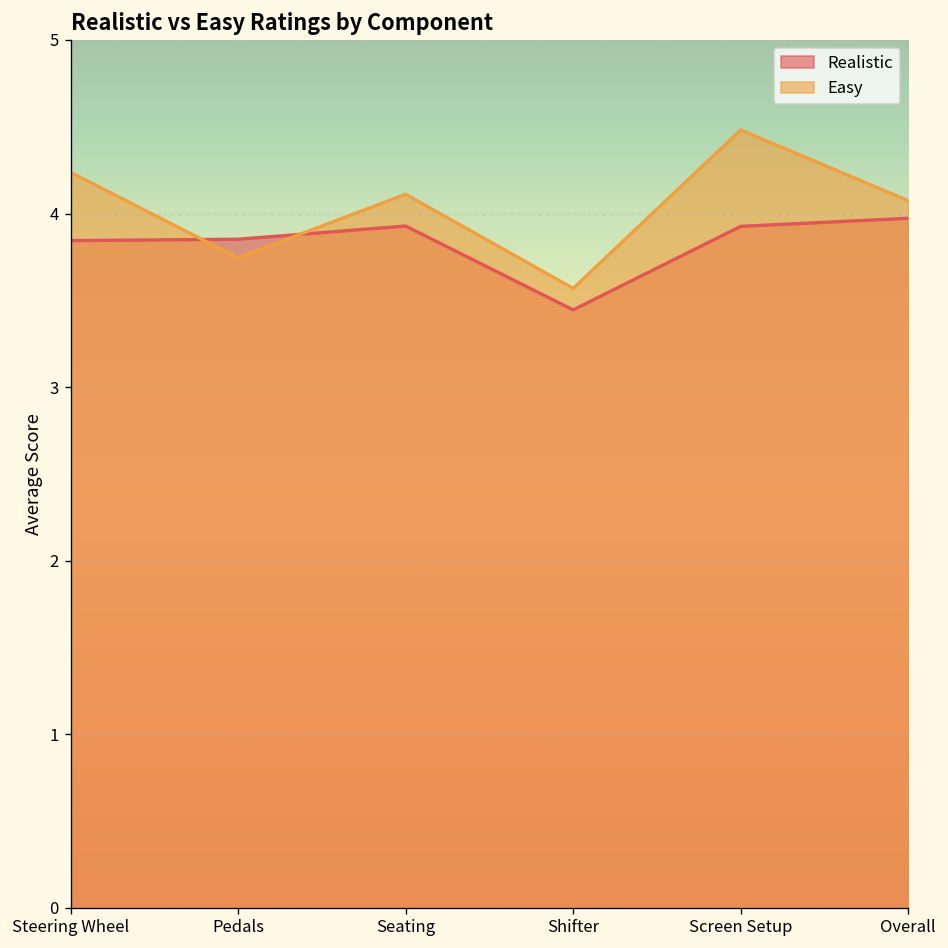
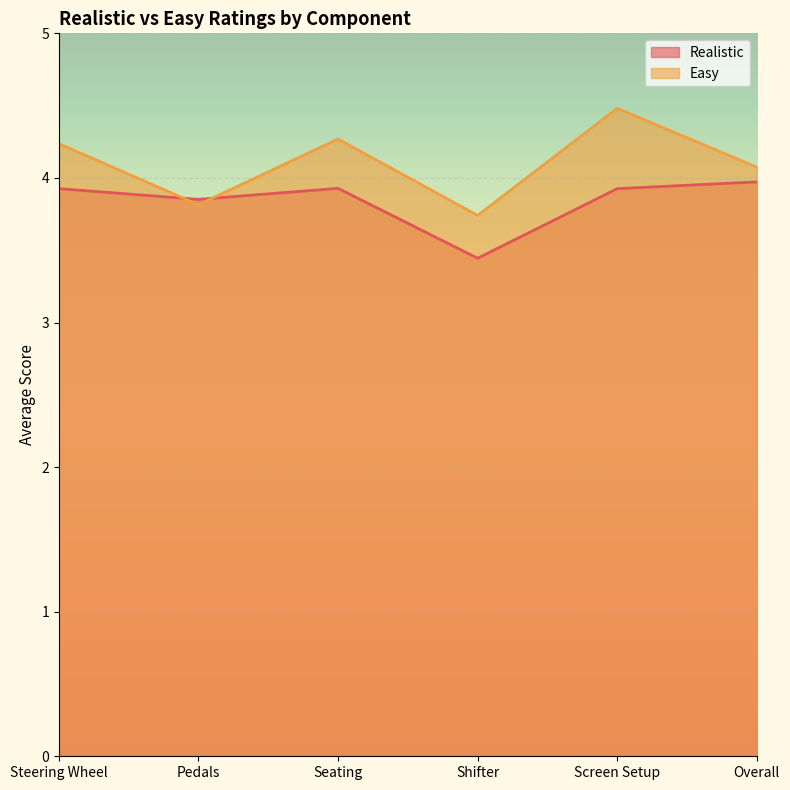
  {
    "Realistic": {
-     "Steering Wheel": 3.84,
+     "Steering Wheel": 3.93,
      "Pedals": 3.85,
      "Seating": 3.93,
      "Shifter": 3.44,
      "Screen Setup": 3.93,
      "Overall": 3.97
    },
    "Easy": {
      "Steering Wheel": 4.24,
-     "Pedals": 3.74,
-     "Seating": 4.11,
-     "Shifter": 3.57,
+     "Pedals": 3.81,
+     "Seating": 4.27,
+     "Shifter": 3.74,
      "Screen Setup": 4.48,
      "Overall": 4.07
    }
  }
